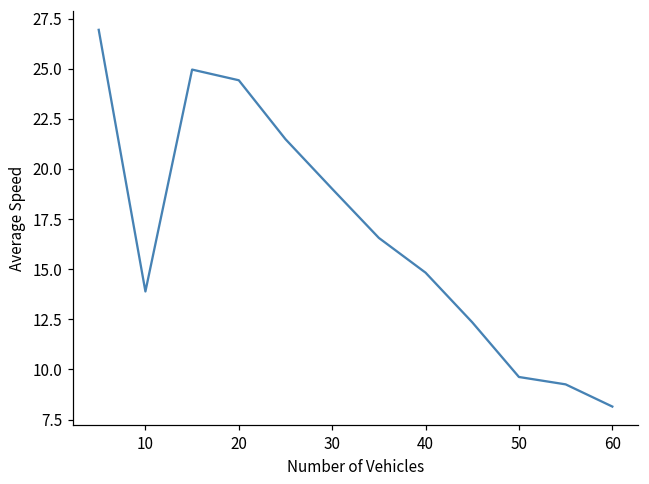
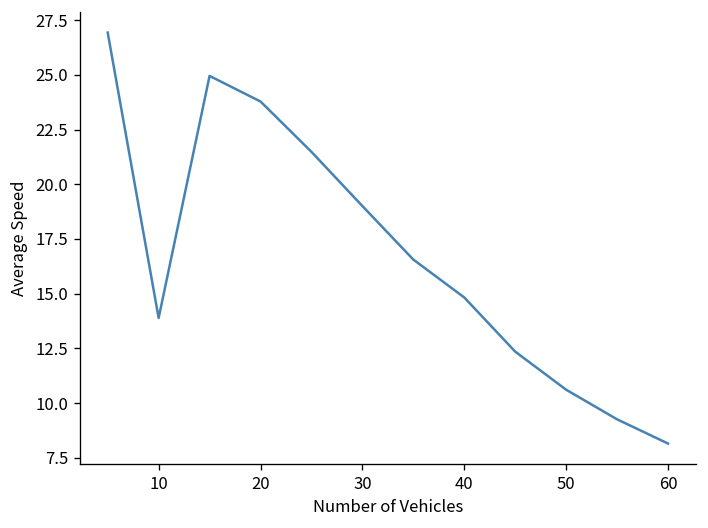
  {
    "10": 13.9,
-   "20": 24.4,
+   "20": 23.8,
    "30": 19.0,
    "40": 14.8,
-   "50": 9.6,
+   "50": 10.6,
    "60": 8.1
  }
